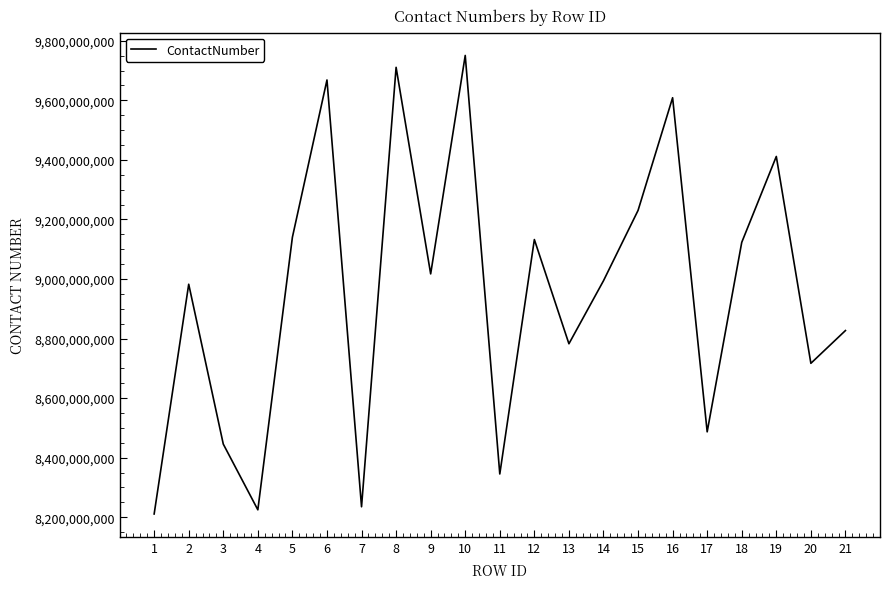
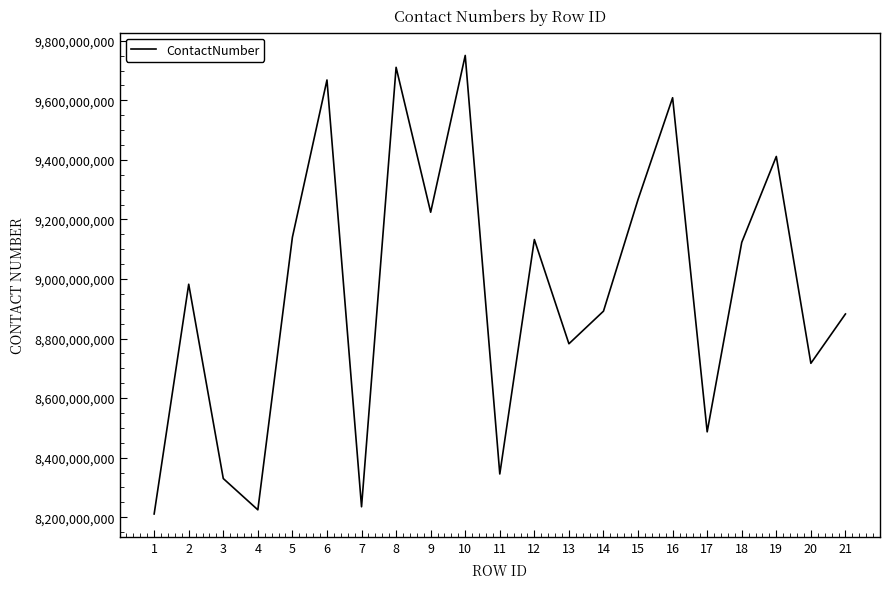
  {
    "1": "8,210,000,000",
    "2": "8,980,000,000",
-   "3": "8,450,000,000",
+   "3": "8,330,000,000",
    "4": "8,220,000,000",
    "5": "9,140,000,000",
    "6": "9,670,000,000",
    "7": "8,240,000,000",
    "8": "9,710,000,000",
-   "9": "9,020,000,000",
+   "9": "9,220,000,000",
    "10": "9,750,000,000",
    "11": "8,350,000,000",
    "12": "9,130,000,000",
    "13": "8,780,000,000",
-   "14": "8,990,000,000",
-   "15": "9,230,000,000",
+   "14": "8,890,000,000",
+   "15": "9,270,000,000",
    "16": "9,610,000,000",
    "17": "8,490,000,000",
    "18": "9,120,000,000",
    "19": "9,410,000,000",
    "20": "8,720,000,000",
-   "21": "8,830,000,000"
+   "21": "8,880,000,000"
  }
